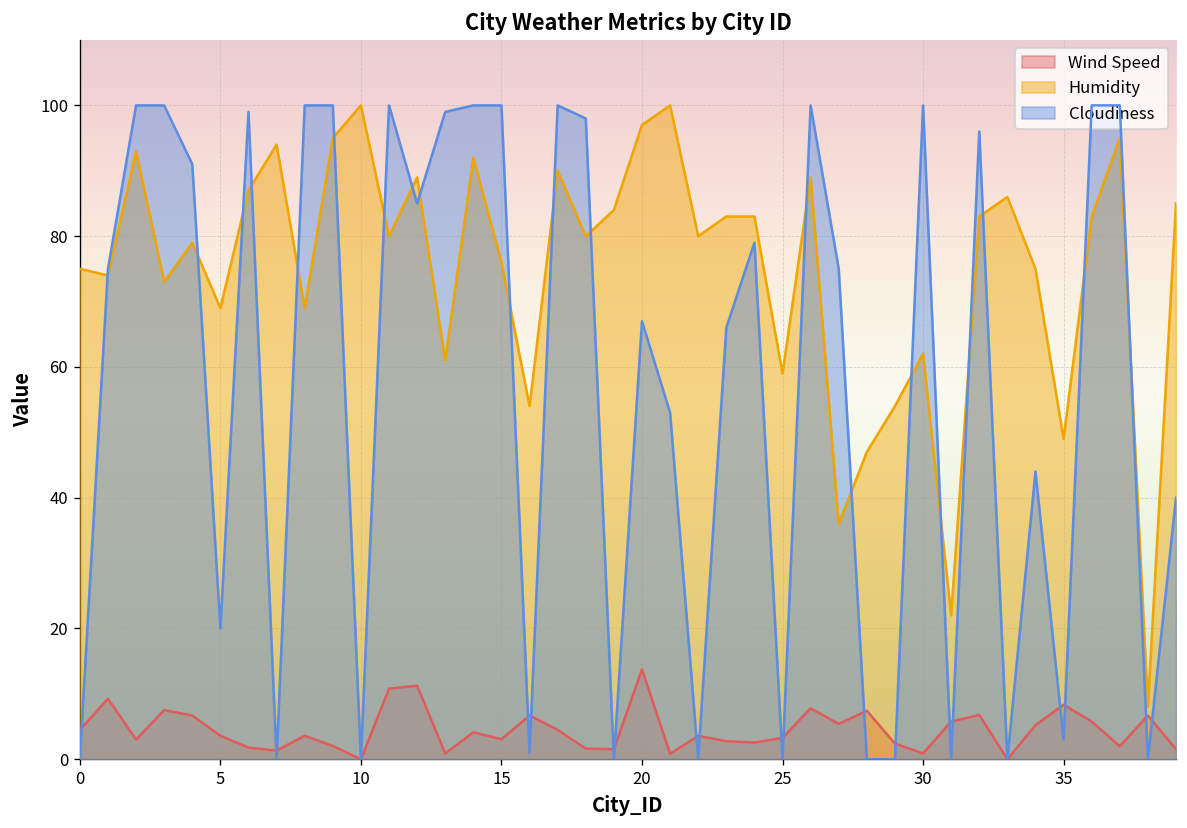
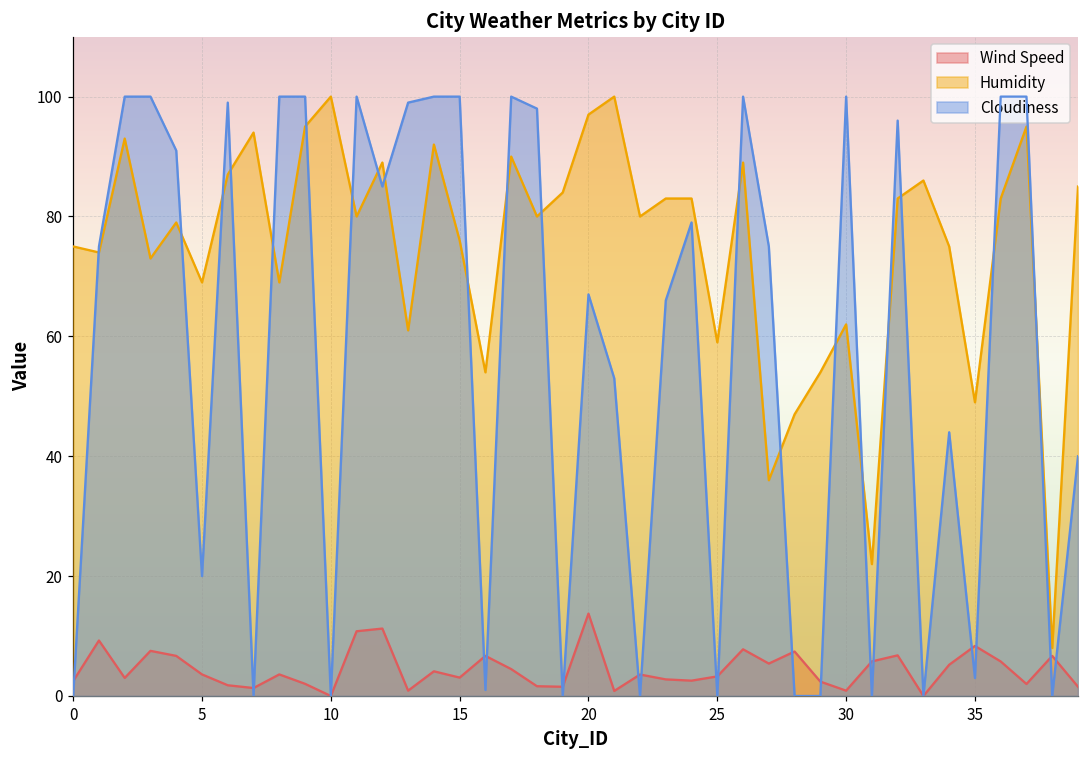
  {
    "Wind Speed": {
-     "0": 4,
+     "0": 2,
      "5": 4,
      "15": 3,
      "20": 14,
      "25": 3,
      "30": 1,
      "35": 8
    },
    "Humidity": {
      "0": 75,
      "5": 69,
      "10": 100,
      "15": 76,
      "20": 97,
      "25": 59,
      "30": 62,
      "35": 49
    },
    "Cloudiness": {
      "0": 0,
      "5": 20,
      "15": 100,
      "20": 67,
      "25": 0,
      "30": 100,
      "35": 3
    }
  }
